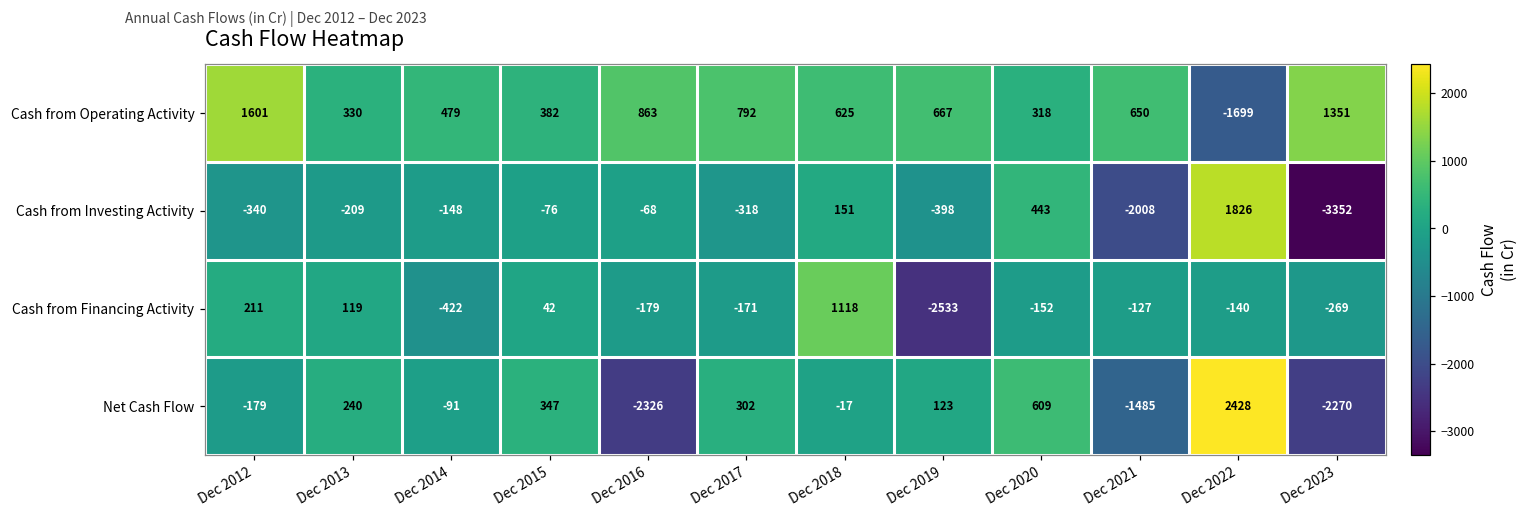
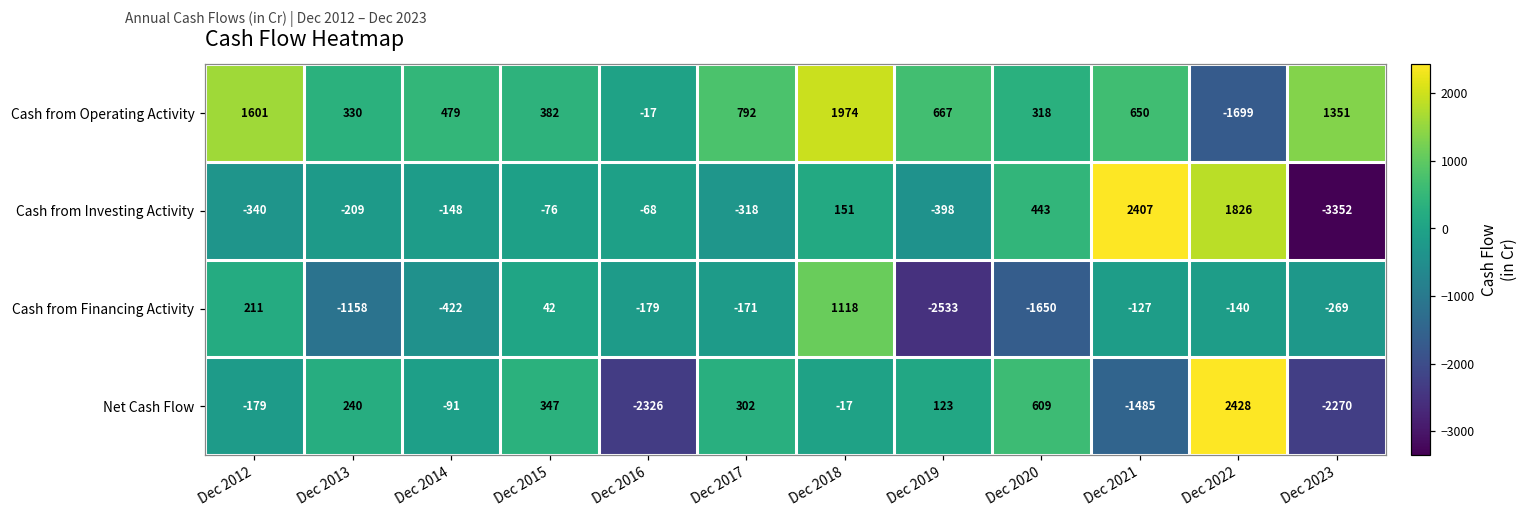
  {
    "Cash from Operating Activity": {
      "Dec 2012": 1601,
      "Dec 2013": 330,
      "Dec 2014": 479,
      "Dec 2015": 382,
-     "Dec 2016": 863,
+     "Dec 2016": -17,
      "Dec 2017": 792,
-     "Dec 2018": 625,
+     "Dec 2018": 1974,
      "Dec 2019": 667,
      "Dec 2020": 318,
      "Dec 2021": 650,
      "Dec 2022": -1699,
      "Dec 2023": 1351
    },
    "Cash from Investing Activity": {
      "Dec 2012": -340,
      "Dec 2013": -209,
      "Dec 2014": -148,
      "Dec 2015": -76,
      "Dec 2016": -68,
      "Dec 2017": -318,
      "Dec 2018": 151,
      "Dec 2019": -398,
      "Dec 2020": 443,
-     "Dec 2021": -2008,
+     "Dec 2021": 2407,
      "Dec 2022": 1826,
      "Dec 2023": -3352
    },
    "Cash from Financing Activity": {
      "Dec 2012": 211,
-     "Dec 2013": 119,
+     "Dec 2013": -1158,
      "Dec 2014": -422,
      "Dec 2015": 42,
      "Dec 2016": -179,
      "Dec 2017": -171,
      "Dec 2018": 1118,
      "Dec 2019": -2533,
-     "Dec 2020": -152,
+     "Dec 2020": -1650,
      "Dec 2021": -127,
      "Dec 2022": -140,
      "Dec 2023": -269
    },
    "Net Cash Flow": {
      "Dec 2012": -179,
      "Dec 2013": 240,
      "Dec 2014": -91,
      "Dec 2015": 347,
      "Dec 2016": -2326,
      "Dec 2017": 302,
      "Dec 2018": -17,
      "Dec 2019": 123,
      "Dec 2020": 609,
      "Dec 2021": -1485,
      "Dec 2022": 2428,
      "Dec 2023": -2270
    }
  }
